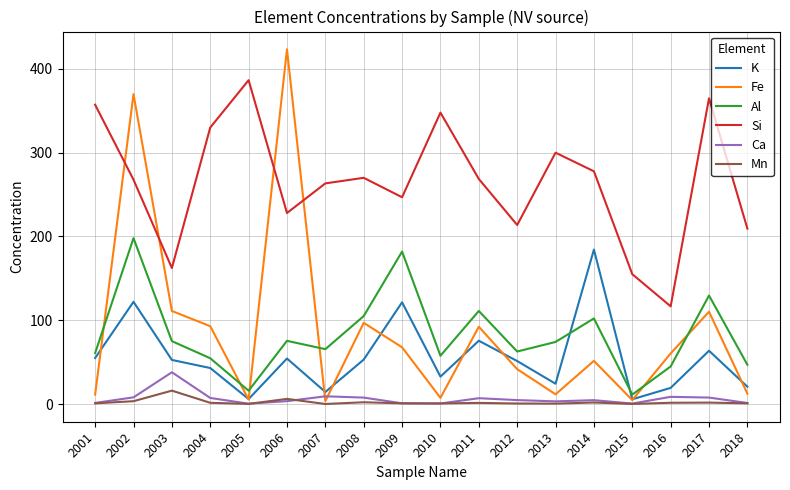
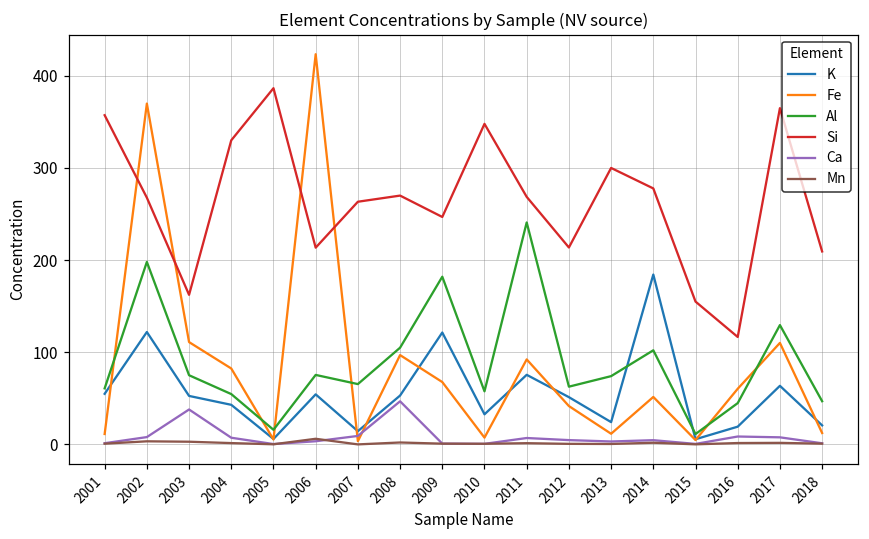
  {
    "K": {
      "2001": 50,
      "2002": 120,
      "2003": 50,
      "2004": 40,
      "2006": 50,
      "2007": 10,
      "2008": 50,
      "2009": 120,
      "2010": 30,
      "2011": 80,
      "2012": 50,
      "2013": 20,
      "2014": 180,
      "2016": 20,
      "2017": 60,
      "2018": 20
    },
    "Fe": {
      "2001": 10,
      "2002": 370,
      "2003": 110,
-     "2004": 90,
+     "2004": 80,
      "2006": 420,
      "2007": 0,
      "2008": 100,
      "2009": 70,
      "2010": 10,
      "2011": 90,
      "2012": 40,
      "2013": 10,
      "2014": 50,
      "2016": 60,
      "2017": 110,
      "2018": 10
    },
    "Al": {
      "2001": 60,
      "2002": 200,
      "2003": 80,
      "2004": 50,
      "2005": 20,
      "2006": 80,
      "2007": 70,
      "2008": 100,
      "2009": 180,
      "2010": 60,
-     "2011": 110,
+     "2011": 240,
      "2012": 60,
      "2013": 70,
      "2014": 100,
      "2015": 10,
      "2016": 40,
      "2017": 130,
      "2018": 50
    },
    "Si": {
      "2001": 360,
      "2002": 270,
      "2003": 160,
      "2004": 330,
      "2005": 390,
-     "2006": 230,
+     "2006": 210,
      "2007": 260,
      "2008": 270,
      "2009": 250,
      "2010": 350,
      "2011": 270,
      "2012": 210,
      "2013": 300,
      "2014": 280,
      "2015": 160,
      "2016": 120,
      "2017": 360,
      "2018": 210
    },
    "Ca": {
      "2002": 10,
      "2003": 40,
      "2004": 10,
      "2007": 10,
-     "2008": 10,
+     "2008": 50,
      "2011": 10,
      "2012": 0,
      "2016": 10,
      "2017": 10
    },
    "Mn": {
      "2002": 0,
-     "2003": 20,
+     "2003": 0,
      "2004": 0,
      "2007": 0,
      "2008": 0,
      "2011": 0,
      "2012": 0,
      "2016": 0,
      "2017": 0
    }
  }
